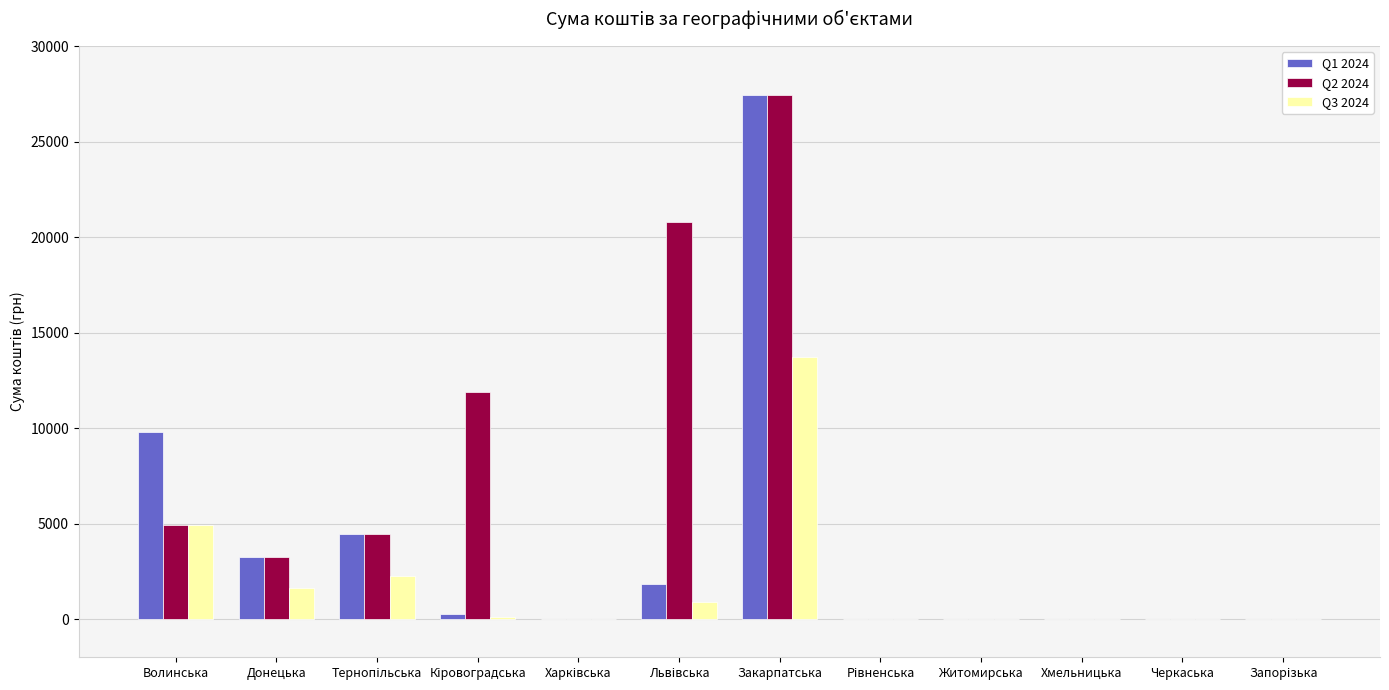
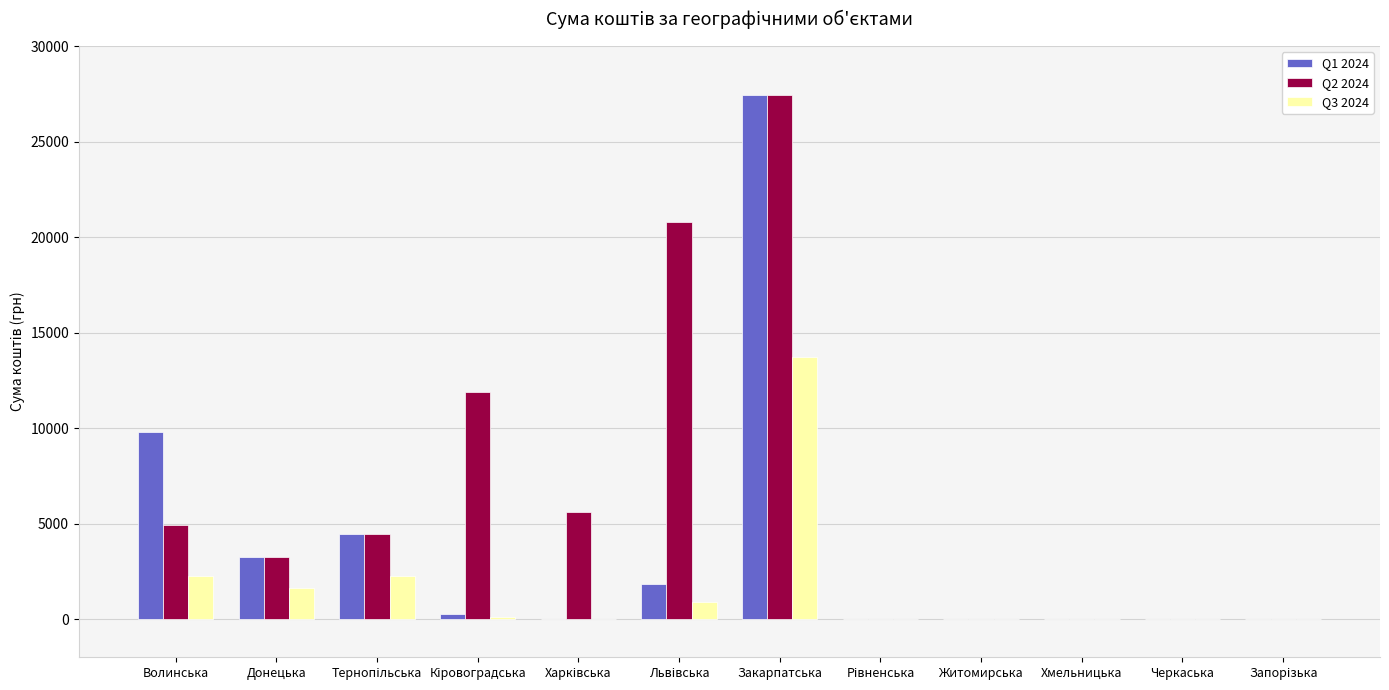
  {
    "Q1 2024": {
      "Волинська": 9800,
      "Донецька": 3200,
      "Тернопільська": 4500,
      "Кіровоградська": 300,
      "Львівська": 1800,
      "Закарпатська": 27500,
      "Рівненська": 0,
      "Житомирська": 0,
      "Хмельницька": 0,
      "Черкаська": 0,
      "Запорізька": 0
    },
    "Q2 2024": {
      "Волинська": 4900,
      "Донецька": 3200,
      "Тернопільська": 4500,
      "Кіровоградська": 11900,
-     "Харківська": 0,
+     "Харківська": 5600,
      "Львівська": 20800,
      "Закарпатська": 27500,
      "Рівненська": 0,
      "Житомирська": 0,
      "Хмельницька": 0,
      "Черкаська": 0,
      "Запорізька": 0
    },
    "Q3 2024": {
-     "Волинська": 4900,
+     "Волинська": 2200,
      "Донецька": 1600,
      "Тернопільська": 2200,
      "Кіровоградська": 100,
      "Львівська": 900,
      "Закарпатська": 13700,
      "Рівненська": 0,
      "Житомирська": 0,
      "Хмельницька": 0,
      "Черкаська": 0,
      "Запорізька": 0
    }
  }
